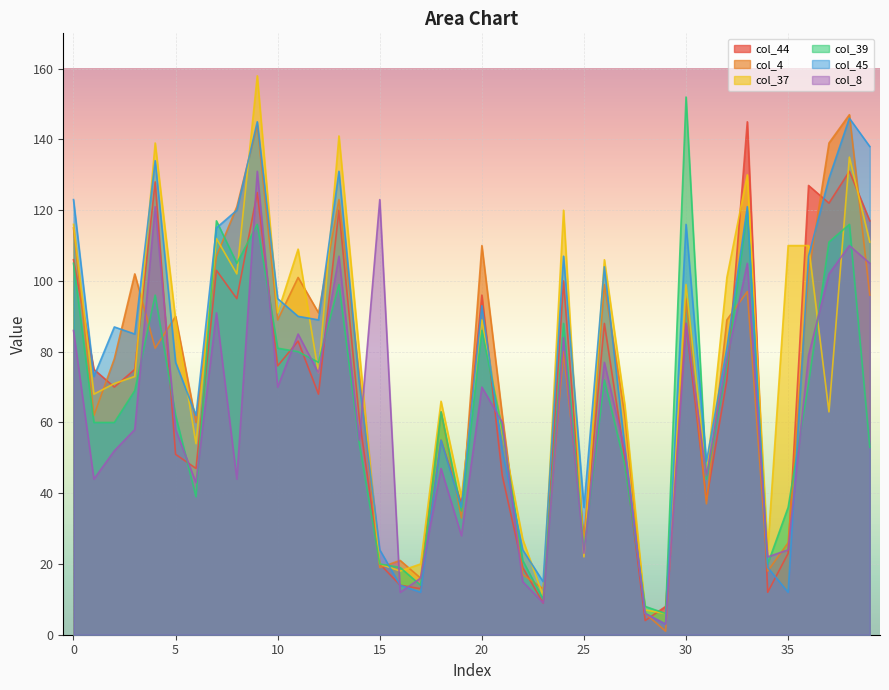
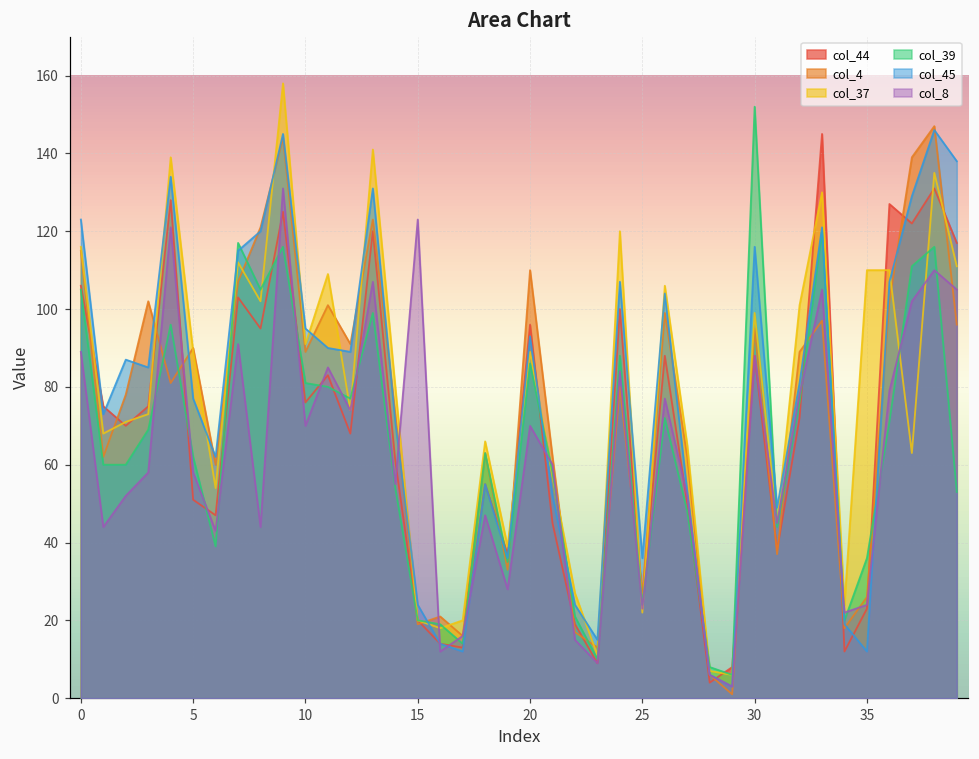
  {
    "col_37": {
      "0": 116,
      "5": 89,
      "10": 91,
      "20": 89,
      "25": 22,
      "30": 99,
      "35": 110
    },
    "col_39": {
      "0": 105,
      "5": 62,
      "10": 81,
      "20": 86,
      "25": 24,
      "30": 152,
      "35": 36
    },
    "col_45": {
      "0": 123,
      "5": 77,
      "10": 95,
      "15": 24,
      "20": 93,
      "25": 36,
      "30": 116,
      "35": 12
    },
    "col_8": {
-     "0": 86,
+     "0": 89,
      "5": 58,
      "10": 70,
      "15": 123,
      "20": 70,
      "25": 23,
      "35": 24
    }
  }
